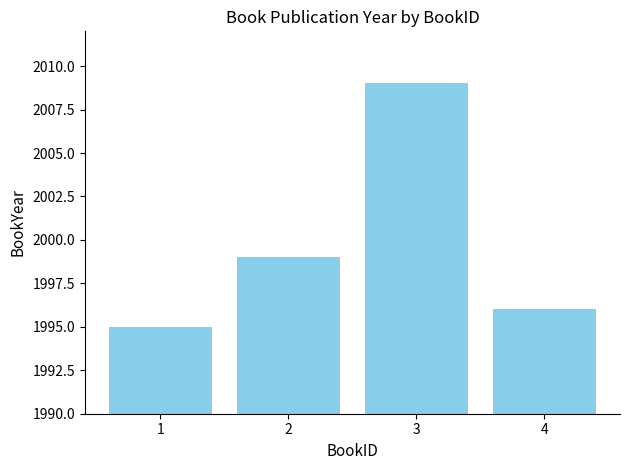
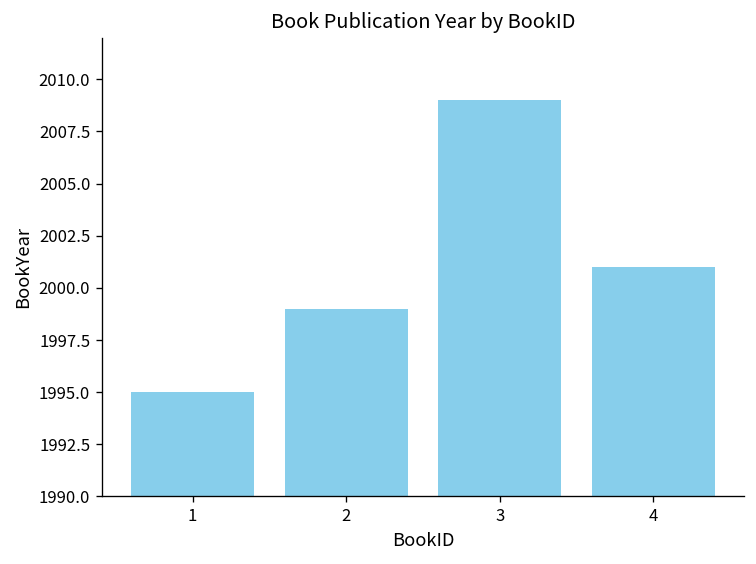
  {
    "1": 1995,
    "2": 1999,
    "3": 2009,
-   "4": 1996
+   "4": 2001
  }
